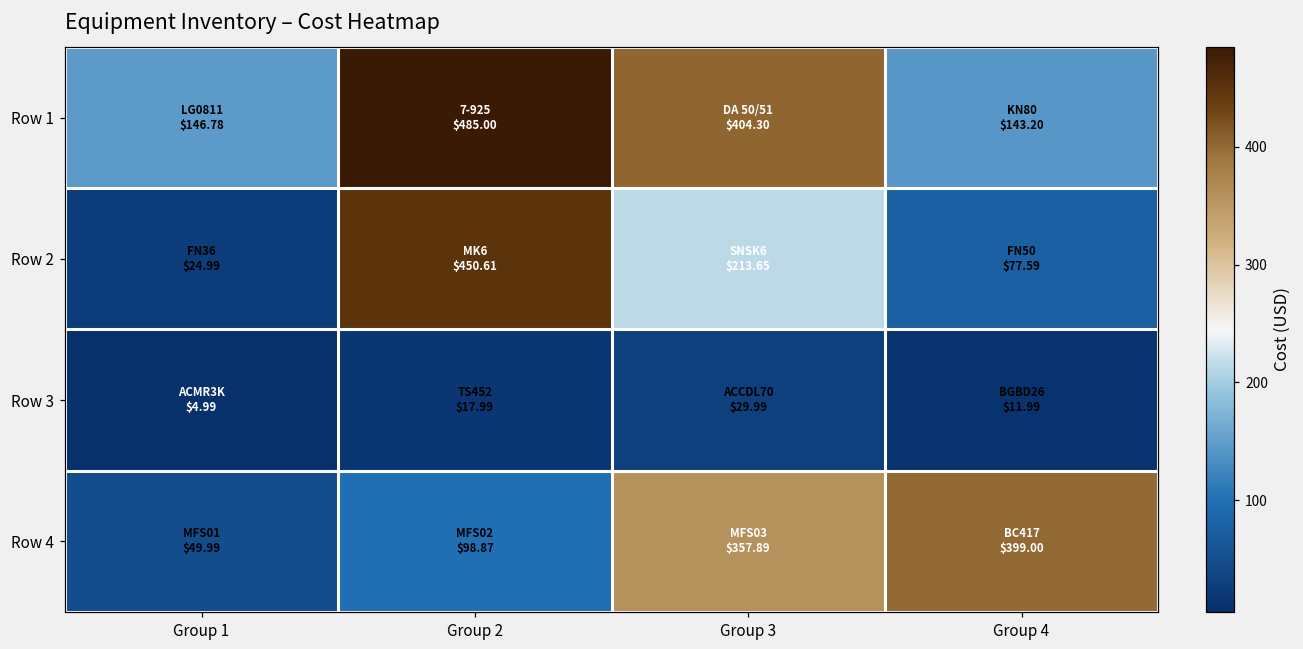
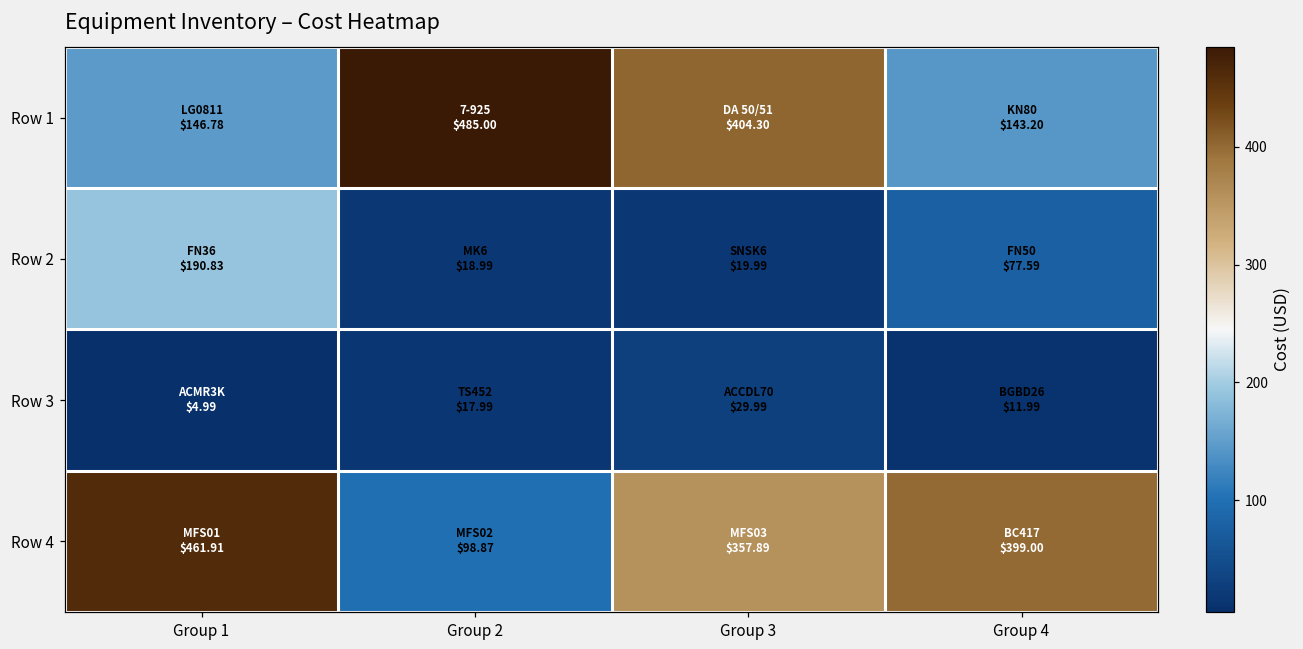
  {
    "Row 1": {
      "Group 1": "$146.78",
      "Group 4": "$143.20"
    },
    "Row 2": {
-     "Group 1": "$24.99",
-     "Group 2": "$450.61",
-     "Group 3": "$213.65",
+     "Group 1": "$190.83",
+     "Group 2": "$18.99",
+     "Group 3": "$19.99",
      "Group 4": "$77.59"
    },
    "Row 3": {
      "Group 1": "$4.99",
      "Group 2": "$17.99",
      "Group 3": "$29.99",
      "Group 4": "$11.99"
    },
    "Row 4": {
-     "Group 1": "$49.99",
+     "Group 1": "$461.91",
      "Group 2": "$98.87",
      "Group 3": "$357.89",
      "Group 4": "$399.00"
    }
  }
